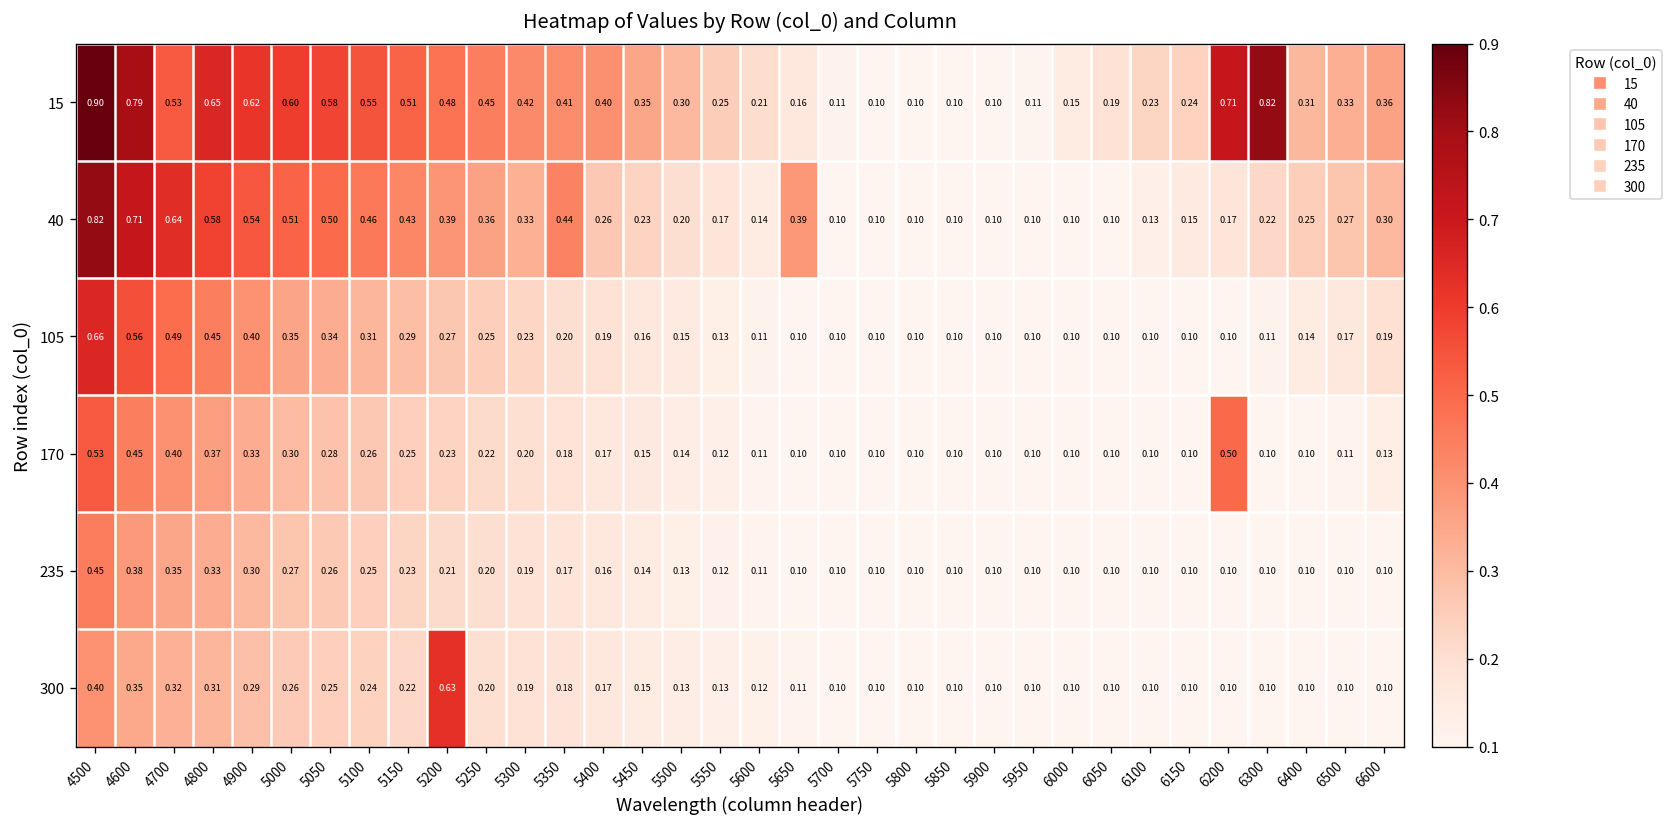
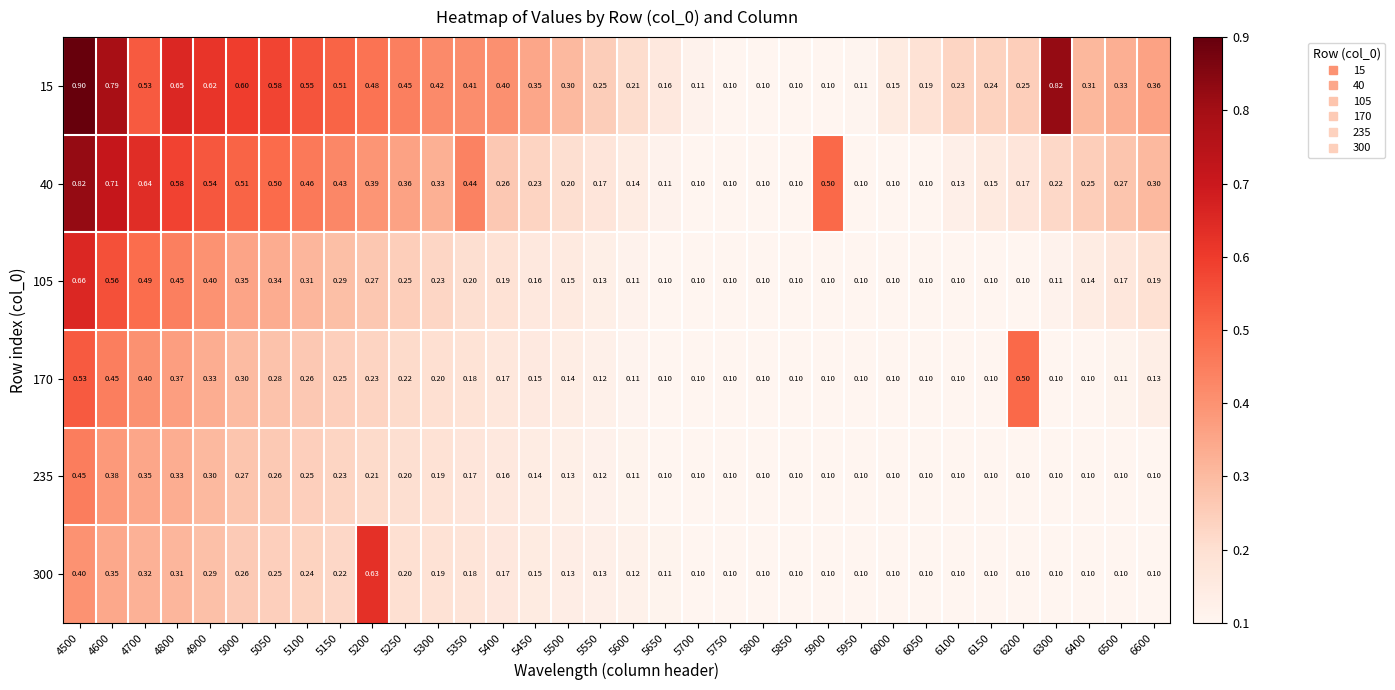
  {
    "15": {
      "4500": 0.90,
      "4600": 0.79,
      "4700": 0.53,
      "4800": 0.65,
      "4900": 0.62,
      "5000": 0.60,
      "5050": 0.58,
      "5100": 0.55,
      "5150": 0.51,
      "5200": 0.48,
      "5250": 0.45,
      "5300": 0.42,
      "5350": 0.41,
      "5400": 0.40,
      "5450": 0.35,
      "5500": 0.30,
      "5550": 0.25,
      "5600": 0.21,
      "5650": 0.16,
      "5700": 0.11,
      "5750": 0.10,
      "5800": 0.10,
      "5850": 0.10,
      "5900": 0.10,
      "5950": 0.11,
      "6000": 0.15,
      "6050": 0.19,
      "6100": 0.23,
      "6150": 0.24,
-     "6200": 0.71,
+     "6200": 0.25,
      "6300": 0.82,
      "6400": 0.31,
      "6500": 0.33,
      "6600": 0.36
    },
    "40": {
      "4500": 0.82,
      "4600": 0.71,
      "4700": 0.64,
      "4800": 0.58,
      "4900": 0.54,
      "5000": 0.51,
      "5050": 0.50,
      "5100": 0.46,
      "5150": 0.43,
      "5200": 0.39,
      "5250": 0.36,
      "5300": 0.33,
      "5350": 0.44,
      "5400": 0.26,
      "5450": 0.23,
      "5500": 0.20,
      "5550": 0.17,
      "5600": 0.14,
-     "5650": 0.39,
+     "5650": 0.11,
      "5700": 0.10,
      "5750": 0.10,
      "5800": 0.10,
      "5850": 0.10,
-     "5900": 0.10,
+     "5900": 0.50,
      "5950": 0.10,
      "6000": 0.10,
      "6050": 0.10,
      "6100": 0.13,
      "6150": 0.15,
      "6200": 0.17,
      "6300": 0.22,
      "6400": 0.25,
      "6500": 0.27,
      "6600": 0.30
    }
  }
